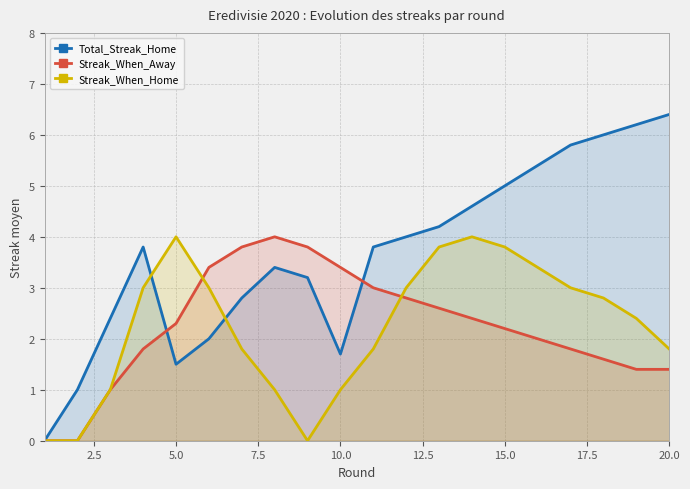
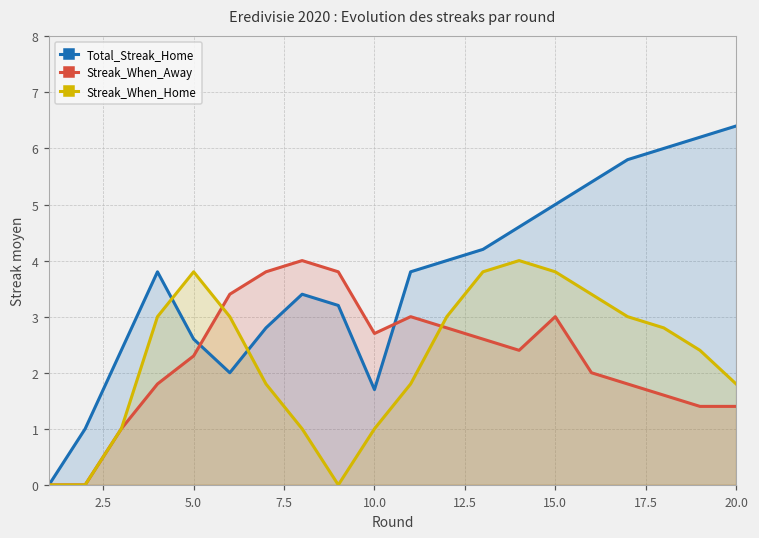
  {
    "Total_Streak_Home": {
-     "5.0": 1.5,
+     "5.0": 2.6,
      "10.0": 1.7,
      "15.0": 5.0,
      "20.0": 6.4
    },
    "Streak_When_Away": {
      "5.0": 2.3,
-     "10.0": 3.4,
-     "15.0": 2.2,
+     "10.0": 2.7,
+     "15.0": 3.0,
      "20.0": 1.4
    },
    "Streak_When_Home": {
-     "5.0": 4.0,
+     "5.0": 3.8,
      "10.0": 1.0,
      "15.0": 3.8,
      "20.0": 1.8
    }
  }
